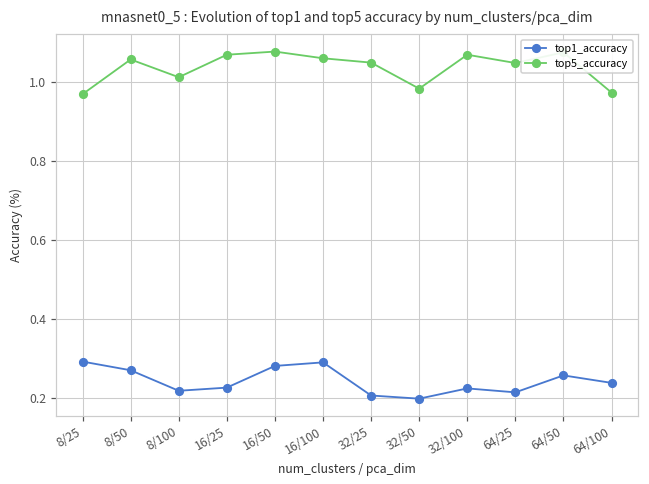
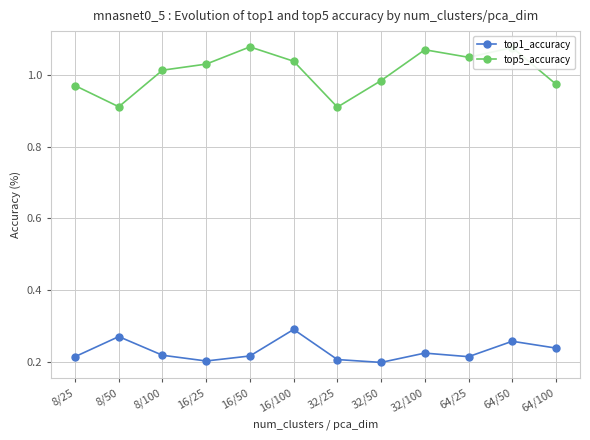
  {
    "top1_accuracy": {
-     "8/25": 0.29,
+     "8/25": 0.21,
      "8/50": 0.27,
      "8/100": 0.22,
-     "16/25": 0.23,
-     "16/50": 0.28,
+     "16/25": 0.20,
+     "16/50": 0.22,
      "16/100": 0.29,
      "32/25": 0.21,
      "32/50": 0.20,
      "32/100": 0.22,
      "64/25": 0.21,
      "64/50": 0.26,
      "64/100": 0.24
    },
    "top5_accuracy": {
      "8/25": 0.97,
-     "8/50": 1.06,
+     "8/50": 0.91,
      "8/100": 1.01,
-     "16/25": 1.07,
+     "16/25": 1.03,
      "16/50": 1.08,
-     "16/100": 1.06,
-     "32/25": 1.05,
+     "16/100": 1.04,
+     "32/25": 0.91,
      "32/50": 0.98,
      "32/100": 1.07,
      "64/25": 1.05,
      "64/100": 0.97
    }
  }
